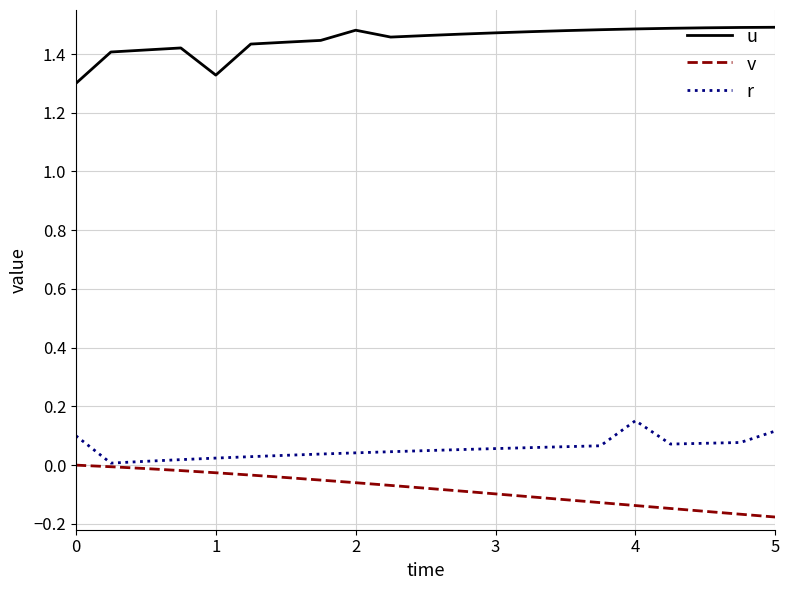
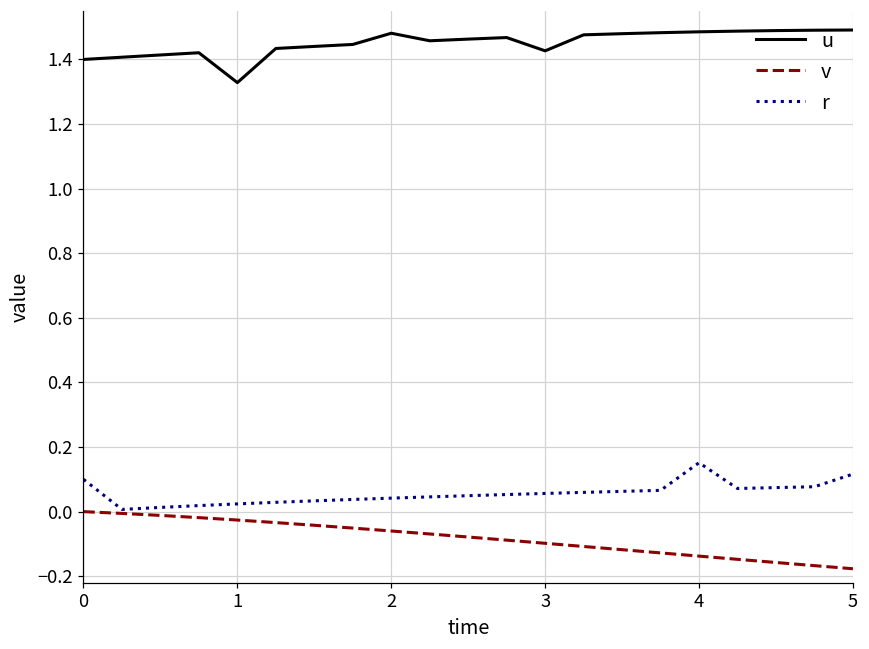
  {
    "u": {
-     "0": 1.3,
+     "0": 1.4,
      "1": 1.33,
      "2": 1.48,
-     "3": 1.47,
+     "3": 1.43,
      "4": 1.49,
      "5": 1.49
    },
    "v": {
      "0": 0.00,
      "1": -0.03,
      "2": -0.06,
      "3": -0.10,
      "4": -0.14,
      "5": -0.18
    },
    "r": {
      "0": 0.10,
      "1": 0.02,
      "2": 0.04,
      "3": 0.06,
      "4": 0.15,
      "5": 0.12
    }
  }
